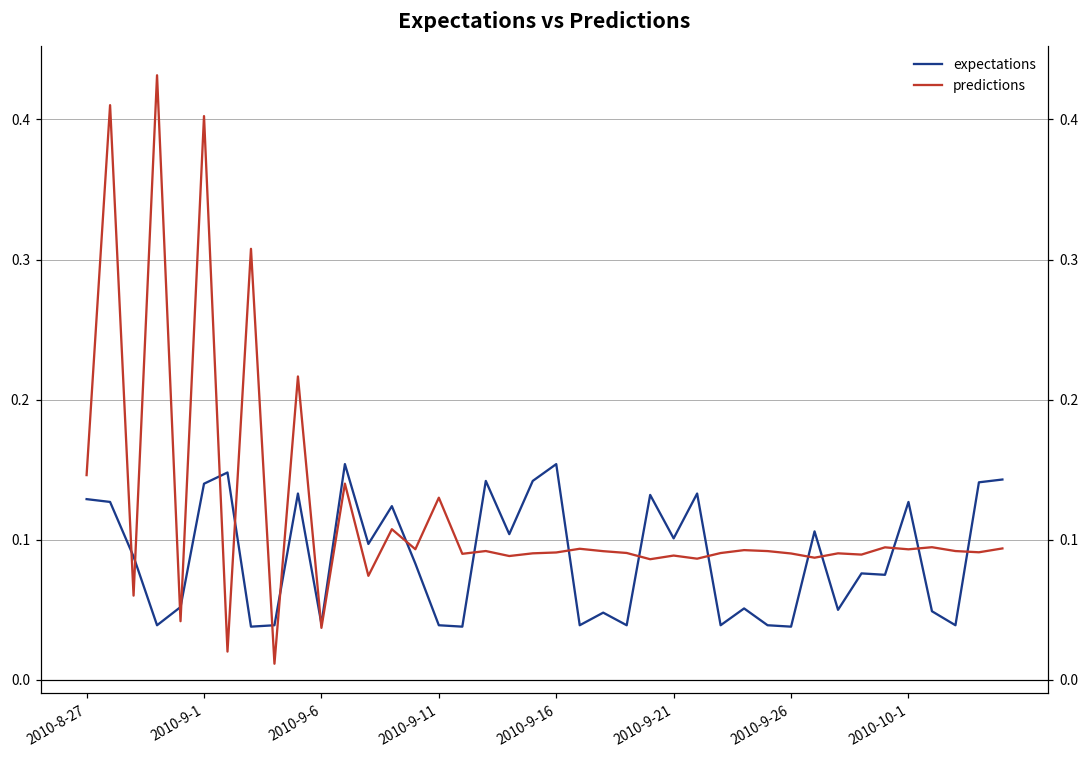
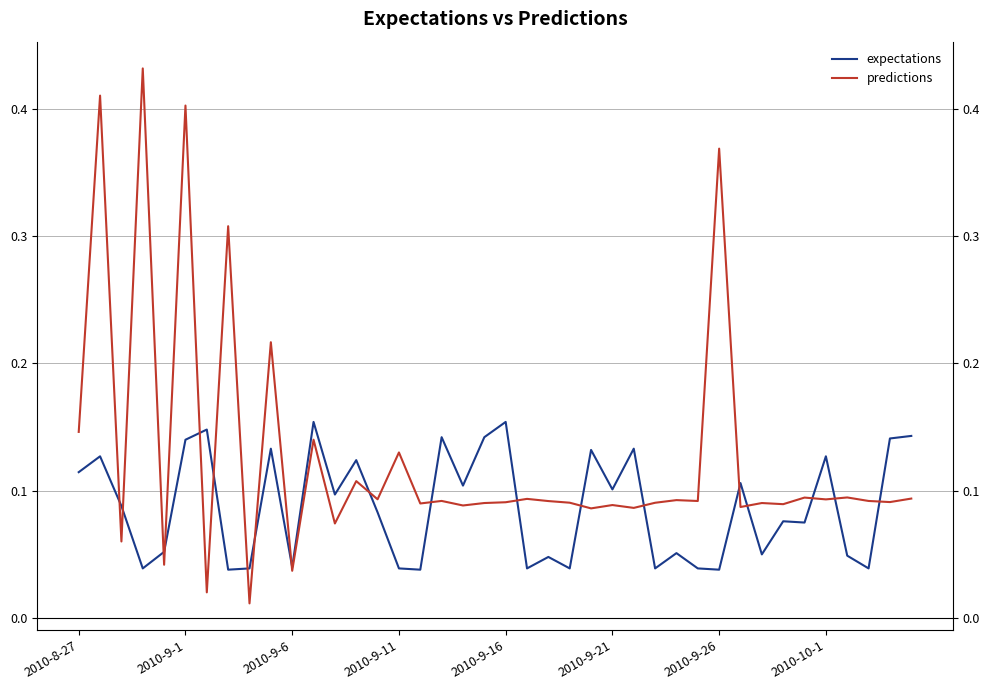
  {
    "expectations": {
-     "2010-8-27": 0.129,
+     "2010-8-27": 0.115,
      "2010-9-1": 0.140,
      "2010-9-6": 0.040,
      "2010-9-11": 0.039,
      "2010-9-16": 0.154,
      "2010-9-21": 0.101,
      "2010-9-26": 0.038,
      "2010-10-1": 0.127
    },
    "predictions": {
      "2010-8-27": 0.146,
      "2010-9-1": 0.402,
      "2010-9-6": 0.037,
      "2010-9-11": 0.130,
      "2010-9-16": 0.091,
      "2010-9-21": 0.089,
-     "2010-9-26": 0.090,
+     "2010-9-26": 0.369,
      "2010-10-1": 0.093
    }
  }
